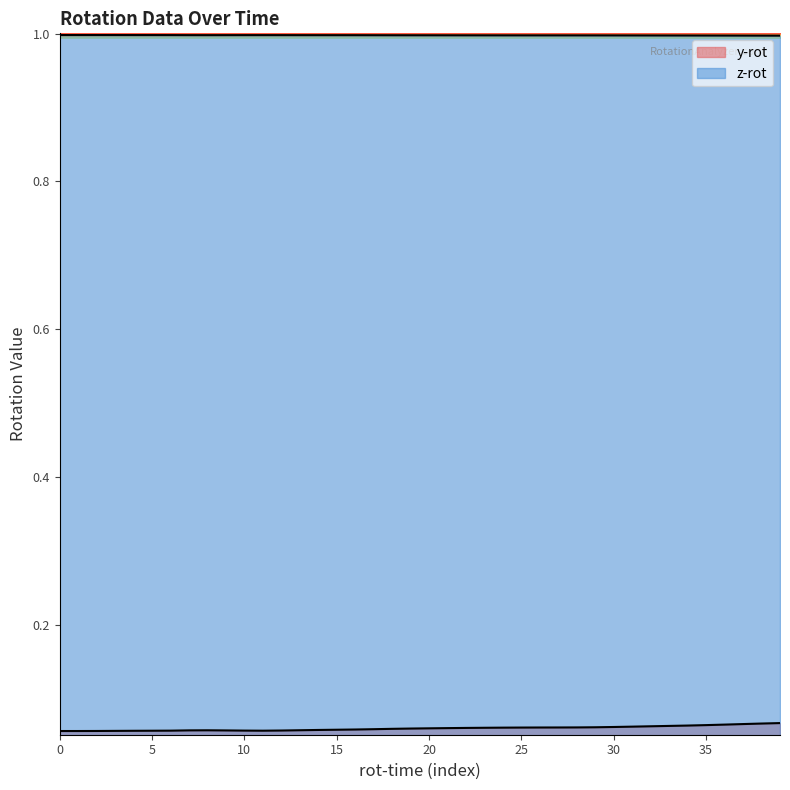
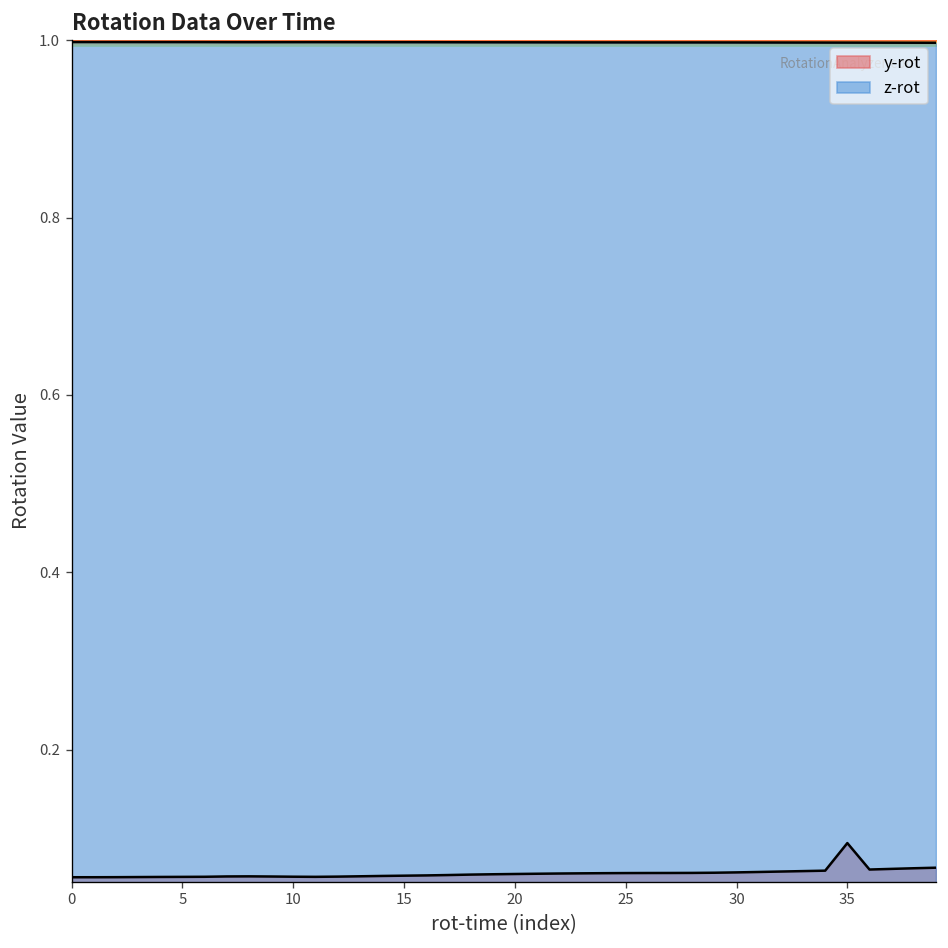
  {
    "y-rot": {
      "0": 0.06,
      "5": 0.06,
      "10": 0.06,
      "15": 0.06,
      "20": 0.06,
      "25": 0.06,
      "30": 0.06,
-     "35": 0.06
+     "35": 0.09
    },
    "z-rot": {
      "0": 1.00,
      "5": 1.00,
      "10": 1.00,
      "15": 1.00,
      "20": 1.00,
      "25": 1.00,
      "30": 1.00,
      "35": 1.00
    }
  }
